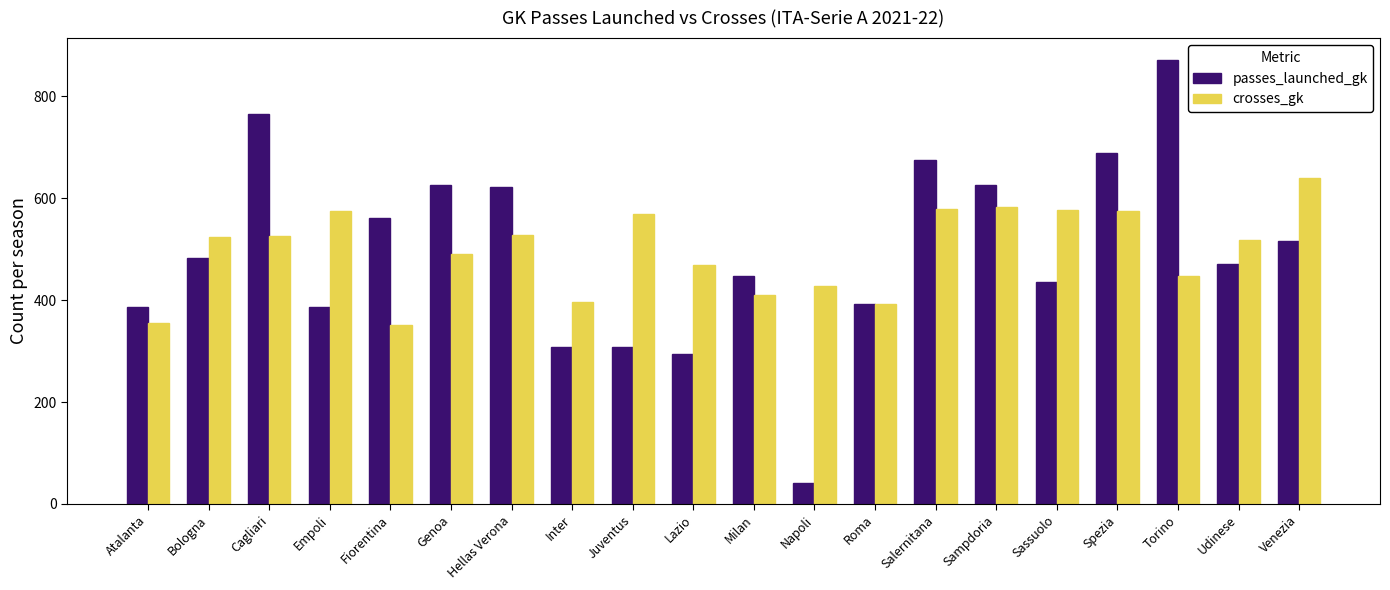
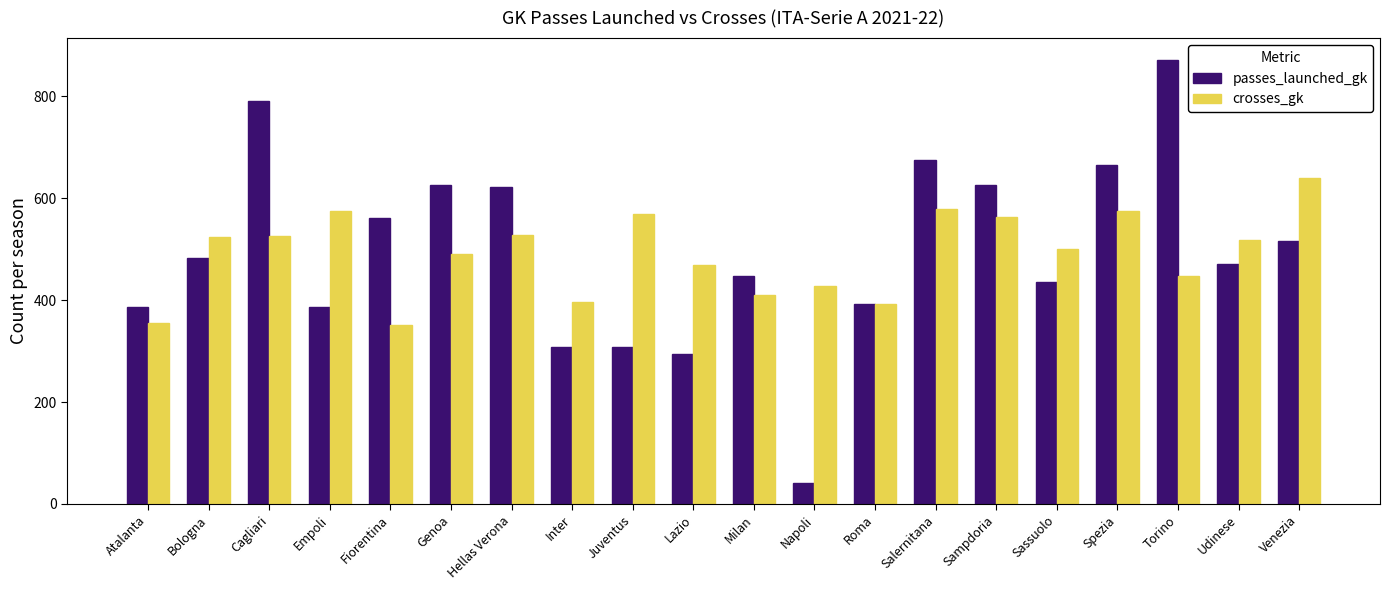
  {
    "passes_launched_gk": {
      "Atalanta": 390,
      "Bologna": 480,
-     "Cagliari": 770,
+     "Cagliari": 790,
      "Empoli": 390,
      "Fiorentina": 560,
      "Genoa": 630,
      "Hellas Verona": 620,
      "Inter": 310,
      "Juventus": 310,
      "Lazio": 290,
      "Milan": 450,
      "Napoli": 40,
      "Roma": 390,
      "Salernitana": 680,
      "Sampdoria": 630,
      "Sassuolo": 440,
-     "Spezia": 690,
+     "Spezia": 670,
      "Torino": 870,
      "Udinese": 470,
      "Venezia": 520
    },
    "crosses_gk": {
      "Atalanta": 360,
      "Bologna": 530,
      "Cagliari": 530,
      "Empoli": 580,
      "Fiorentina": 350,
      "Genoa": 490,
      "Hellas Verona": 530,
      "Inter": 400,
      "Juventus": 570,
      "Lazio": 470,
      "Milan": 410,
      "Napoli": 430,
      "Roma": 390,
      "Salernitana": 580,
-     "Sampdoria": 580,
-     "Sassuolo": 580,
+     "Sampdoria": 560,
+     "Sassuolo": 500,
      "Spezia": 580,
      "Torino": 450,
      "Udinese": 520,
      "Venezia": 640
    }
  }
